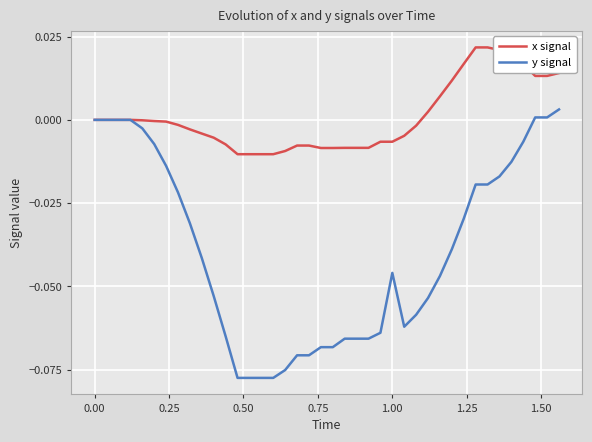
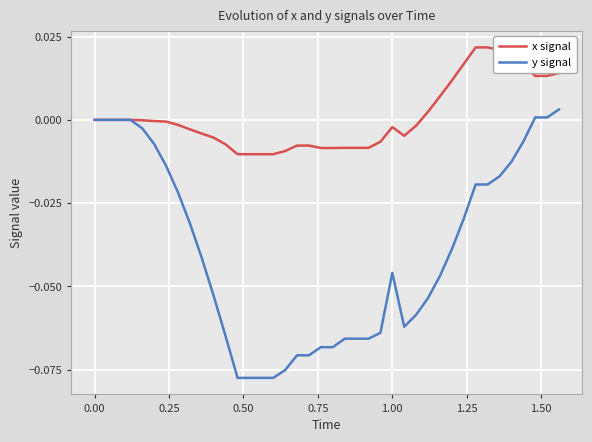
  {
    "x signal": {
-     "1.00": -0.007
+     "1.00": -0.002
    },
    "y signal": {
      "1.00": -0.046
    }
  }
